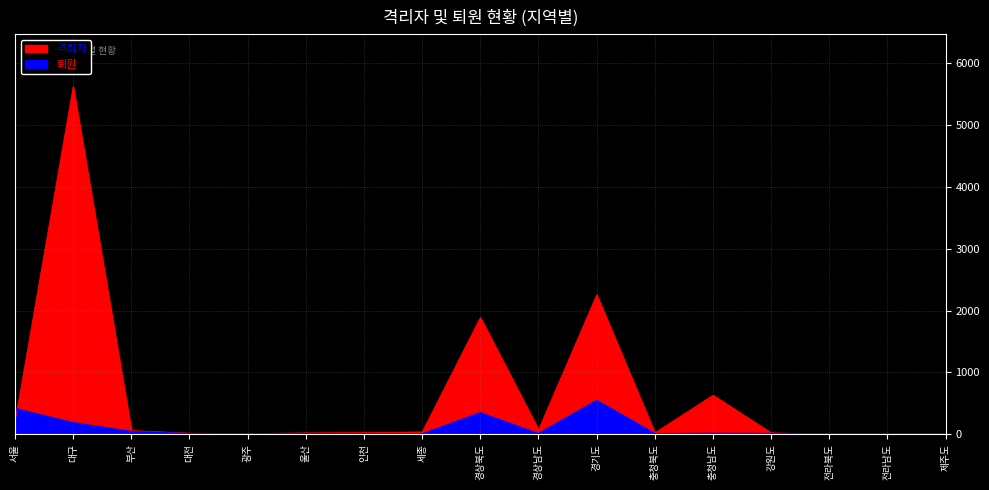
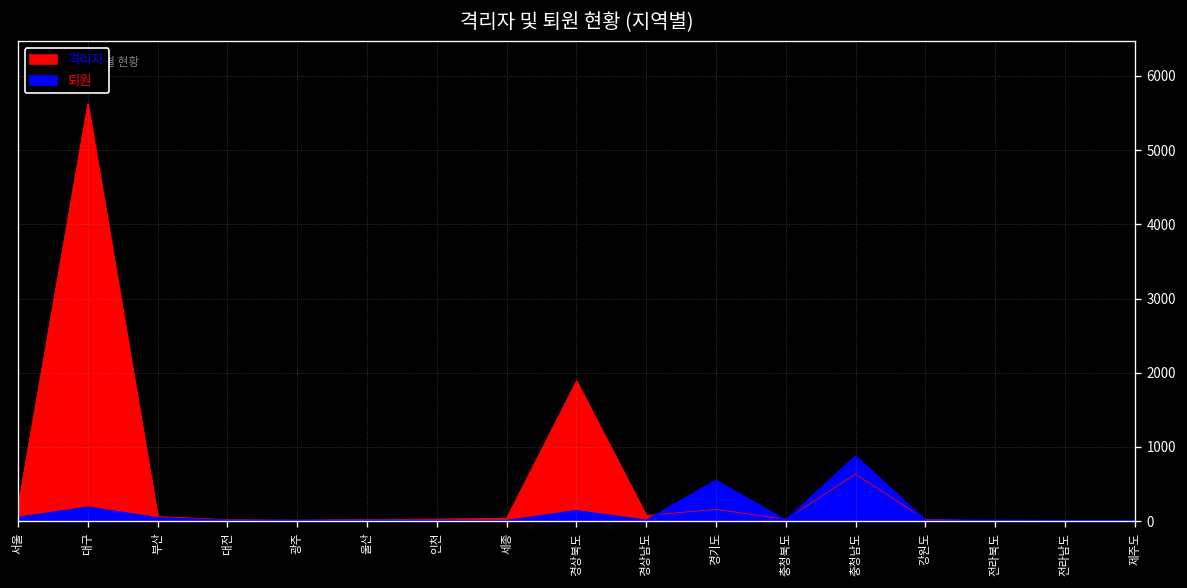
  {
    "격리자": {
      "서울": 200,
      "대구": 5600,
      "경상북도": 1900,
      "경상남도": 100,
-     "경기도": 2300,
+     "경기도": 200,
      "충청남도": 600
    },
    "퇴원": {
-     "서울": 400,
+     "서울": 0,
      "대구": 200,
-     "경상북도": 300,
+     "경상북도": 100,
      "경상남도": 0,
      "경기도": 500,
-     "충청남도": 0
+     "충청남도": 900
    }
  }
